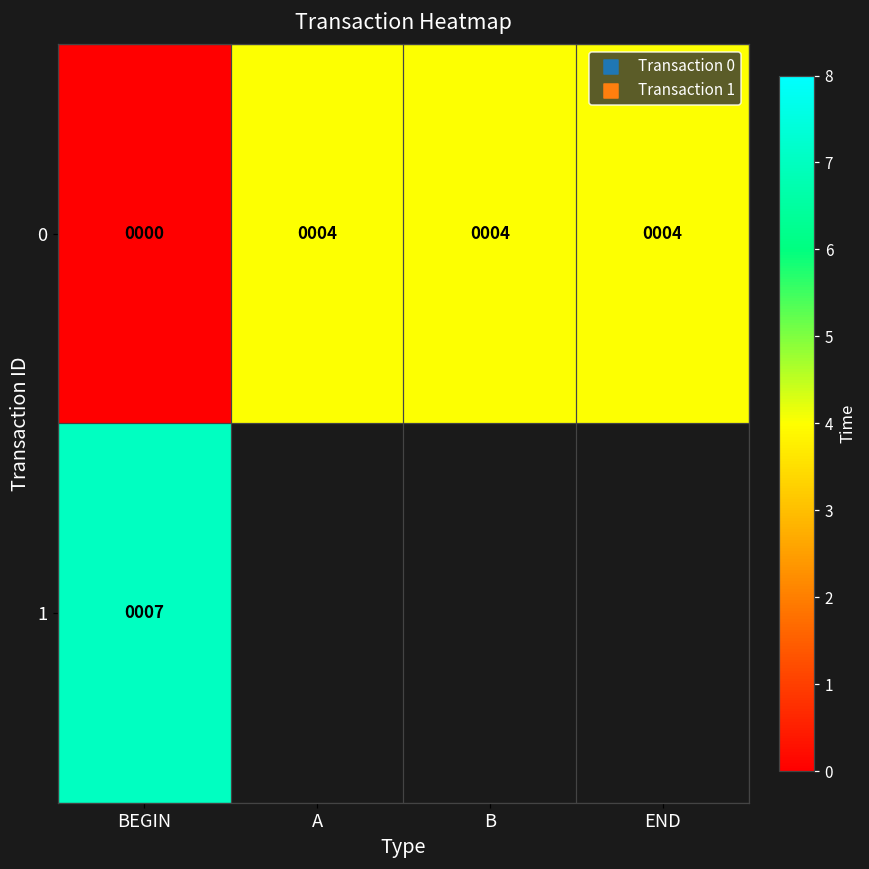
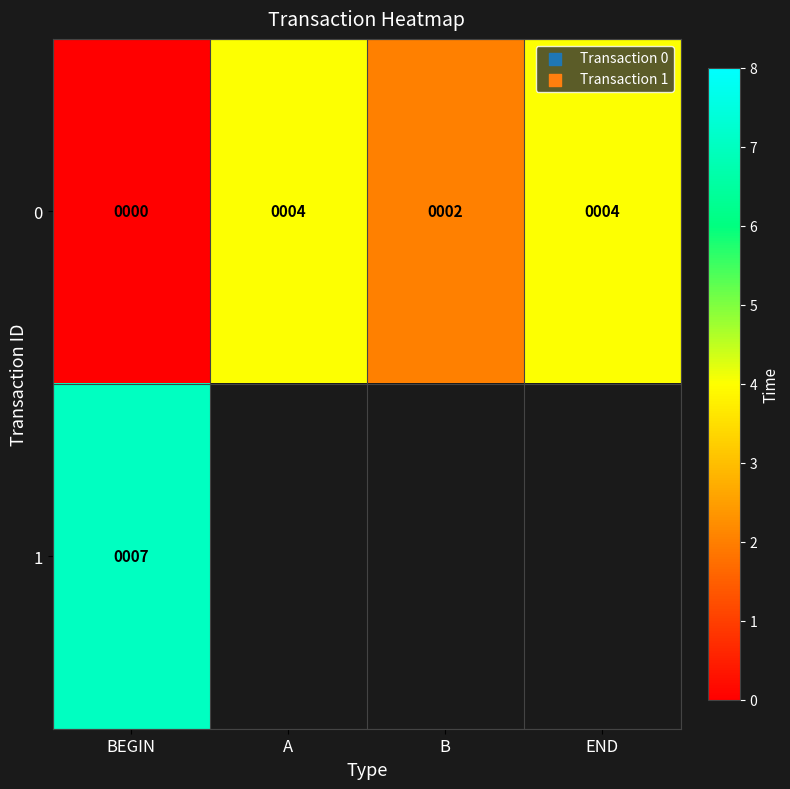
  {
    "0": {
      "BEGIN": "0000",
      "A": "0004",
-     "B": "0004",
+     "B": "0002",
      "END": "0004"
    },
    "1": {
      "BEGIN": "0007"
    }
  }
